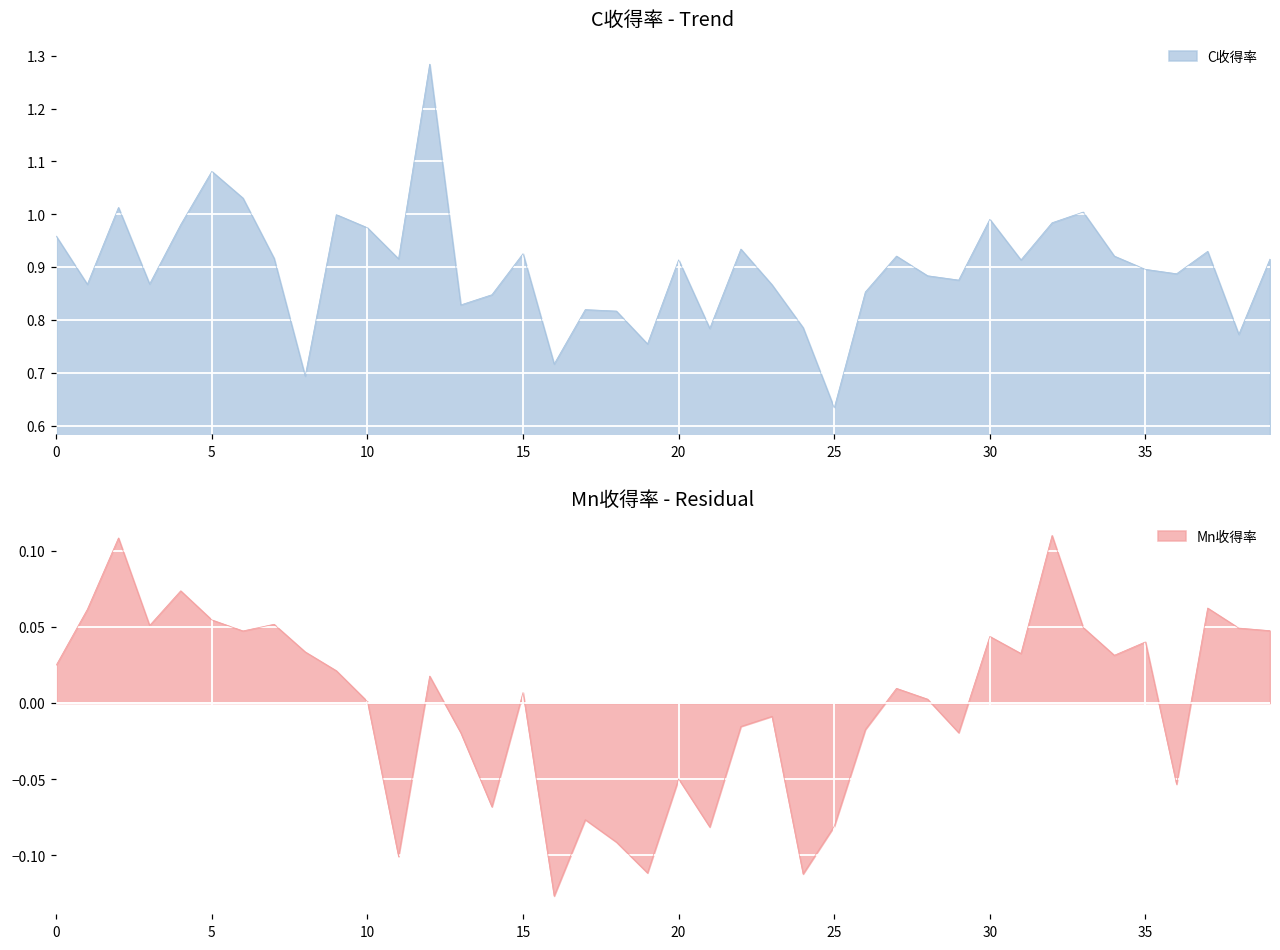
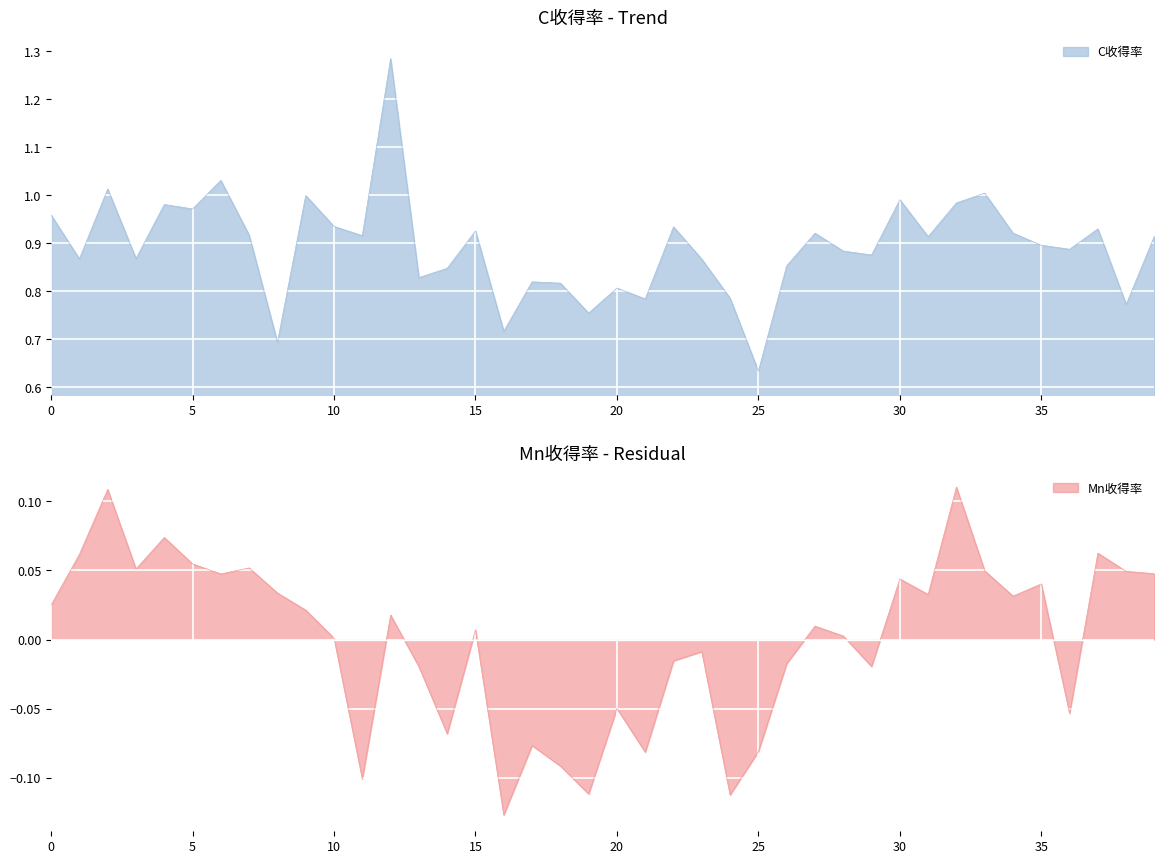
  {
    "C收得率 - Trend": {
      "0": 0.96,
-     "5": 1.08,
-     "10": 0.97,
+     "5": 0.97,
+     "10": 0.93,
      "15": 0.93,
-     "20": 0.91,
+     "20": 0.81,
      "25": 0.63,
      "30": 0.99,
      "35": 0.90
    }
  }
